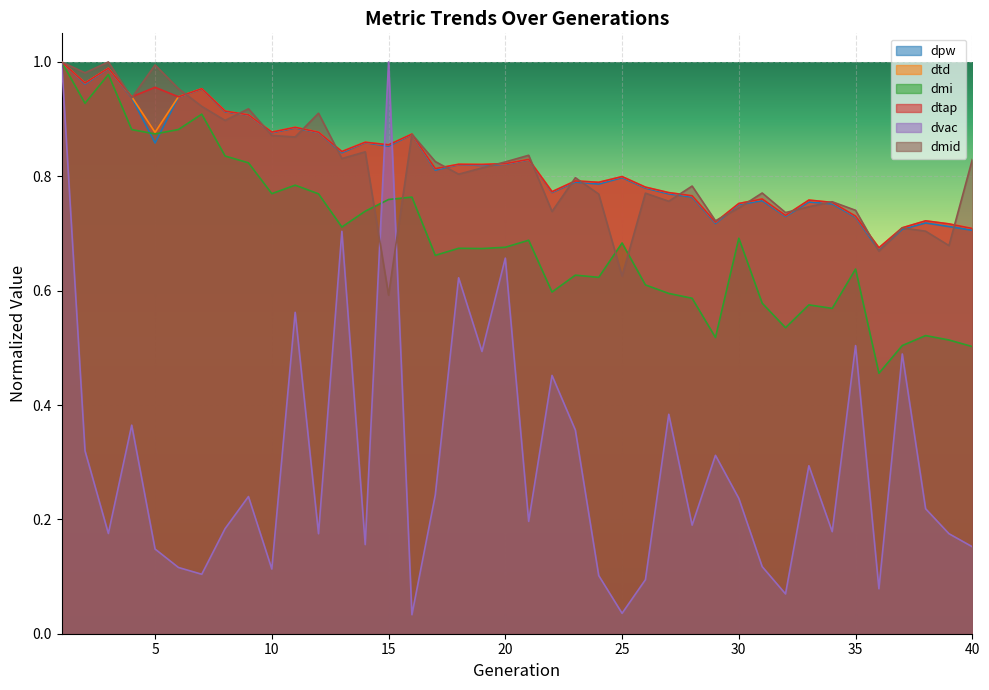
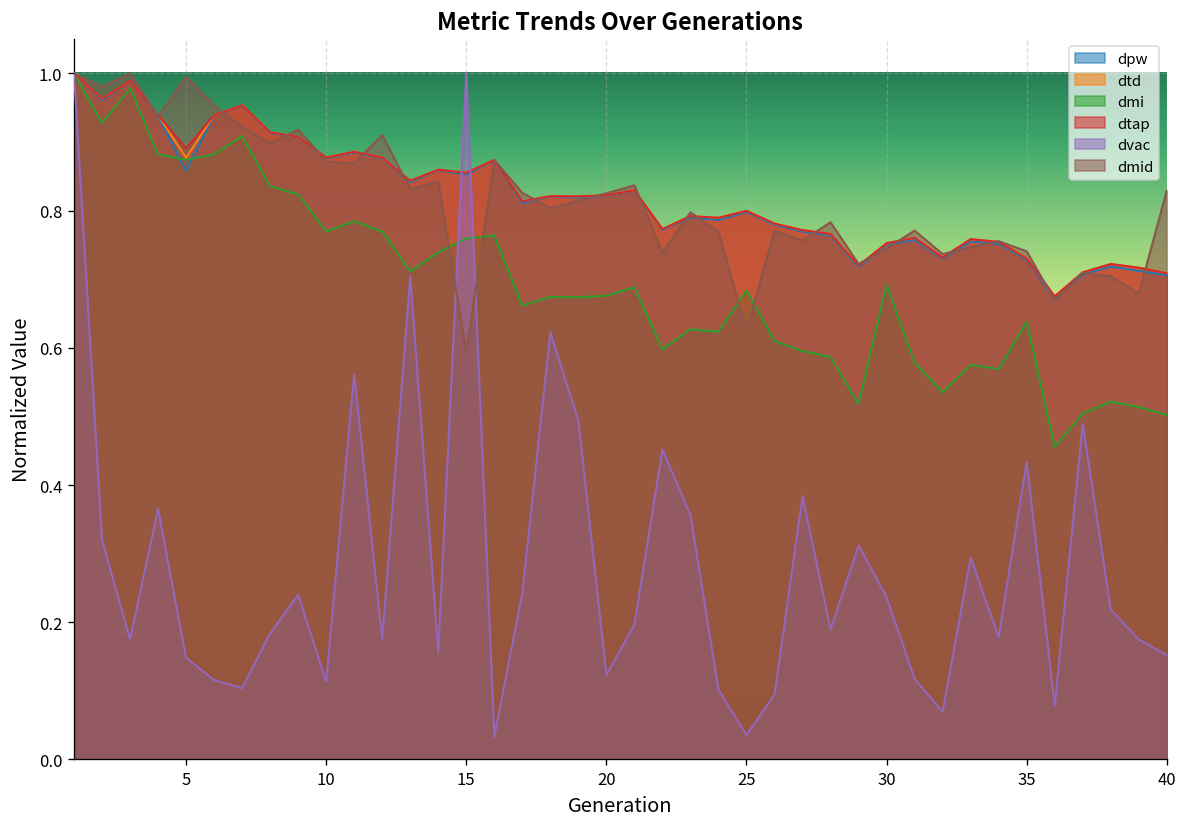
  {
    "dpw": {
      "5": 0.86
    },
    "dmi": {
      "10": 0.77,
      "15": 0.76,
      "20": 0.68,
      "25": 0.68,
      "30": 0.69,
      "35": 0.64,
      "40": 0.50
    },
    "dtap": {
-     "5": 0.96
+     "5": 0.89
    },
    "dvac": {
      "5": 0.15,
      "10": 0.11,
      "15": 1.00,
-     "20": 0.66,
+     "20": 0.12,
      "25": 0.04,
      "30": 0.24,
-     "35": 0.50,
+     "35": 0.43,
      "40": 0.15
    },
    "dmid": {
      "5": 0.99,
      "10": 0.87,
      "15": 0.59,
      "25": 0.63,
      "30": 0.74,
      "35": 0.74,
      "40": 0.83
    }
  }
